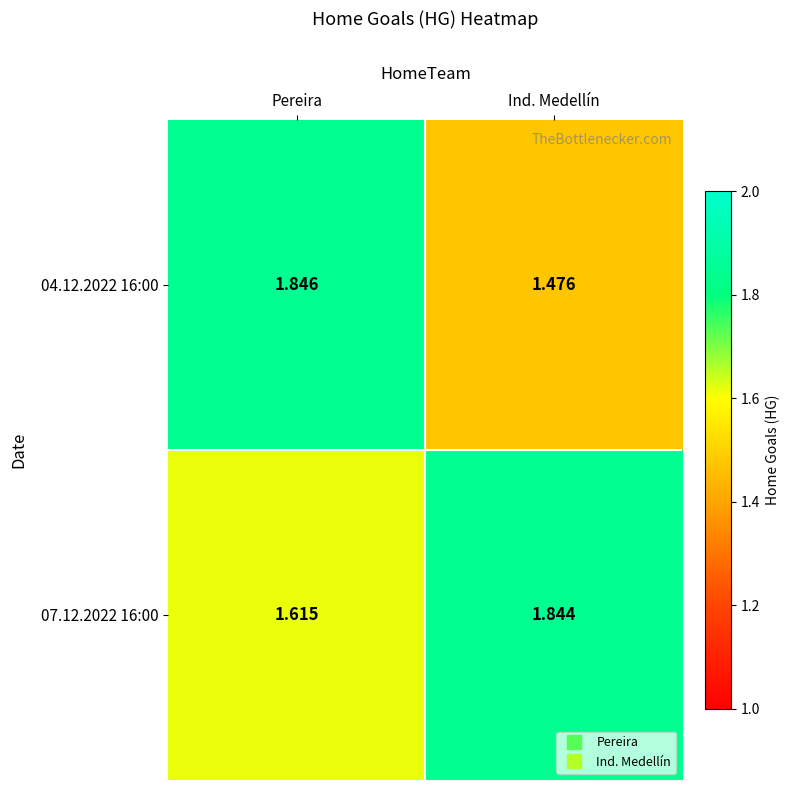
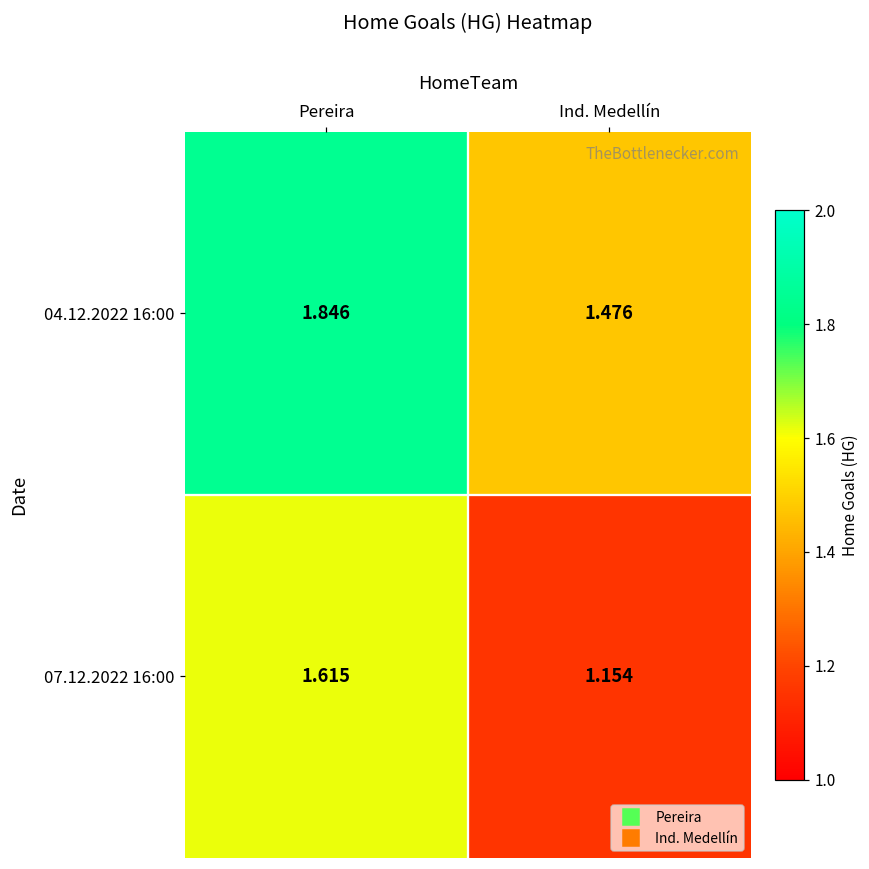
  {
    "04.12.2022 16:00": {
      "Pereira": 1.846
    },
    "07.12.2022 16:00": {
      "Pereira": 1.615,
-     "Ind. Medellín": 1.844
+     "Ind. Medellín": 1.154
    }
  }
